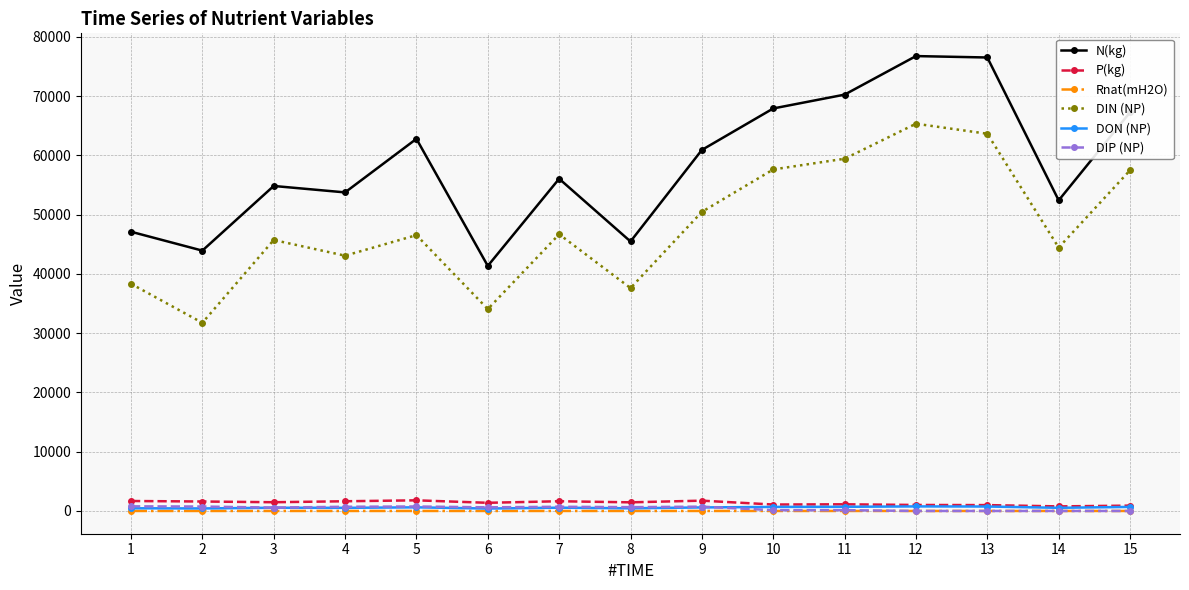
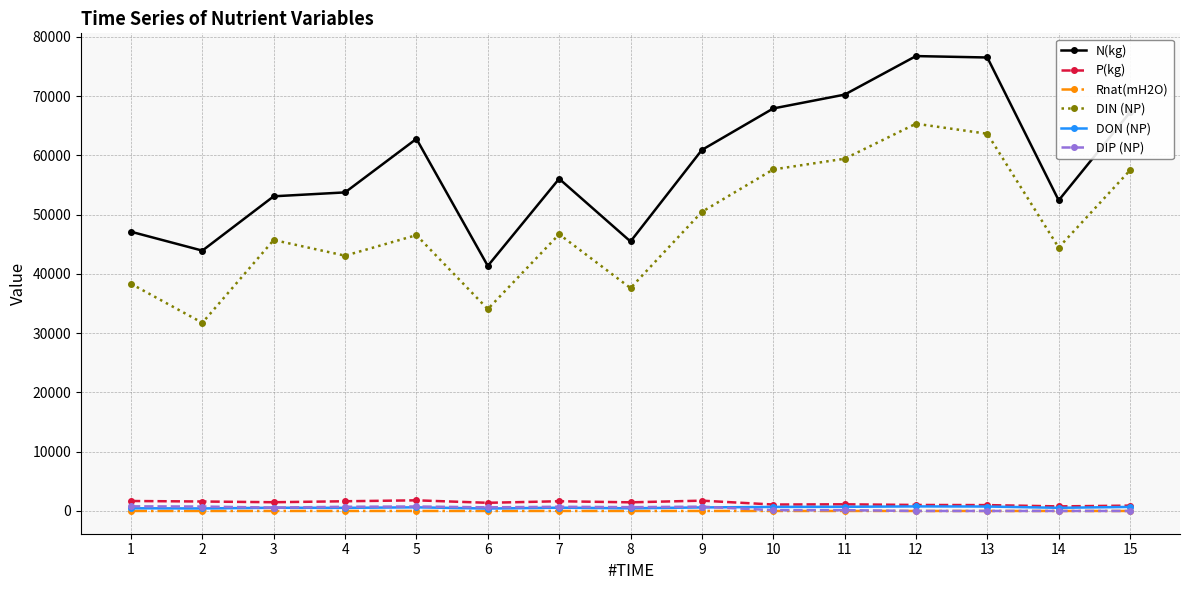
  {
    "N(kg)": {
      "1": 47000,
      "2": 44000,
-     "3": 55000,
+     "3": 53000,
      "4": 54000,
      "5": 63000,
      "6": 41000,
      "7": 56000,
      "8": 45000,
      "9": 61000,
      "10": 68000,
      "11": 70000,
      "12": 77000,
      "13": 77000,
      "14": 52000
    },
    "P(kg)": {
      "1": 2000,
      "2": 2000,
      "3": 1000,
      "4": 2000,
      "5": 2000,
      "6": 1000,
      "7": 2000,
      "8": 1000,
      "9": 2000
    },
    "Rnat(mH2O)": {
      "1": 0,
      "2": 0,
      "3": 0,
      "4": 0,
      "5": 0,
      "7": 0,
      "8": 0,
      "9": 0
    },
    "DIN (NP)": {
      "1": 38000,
      "2": 32000,
      "3": 46000,
      "4": 43000,
      "5": 47000,
      "6": 34000,
      "7": 47000,
      "8": 38000,
      "9": 50000,
      "10": 58000,
      "11": 59000,
      "12": 65000,
      "13": 64000,
      "14": 44000,
      "15": 57000
    }
  }
